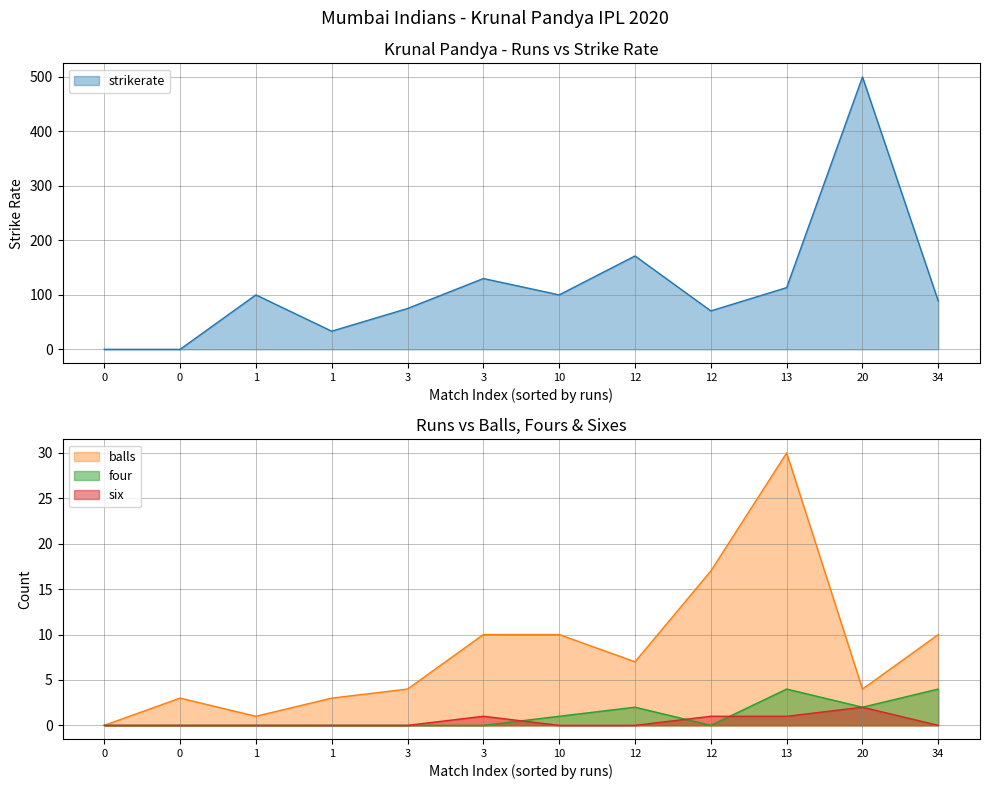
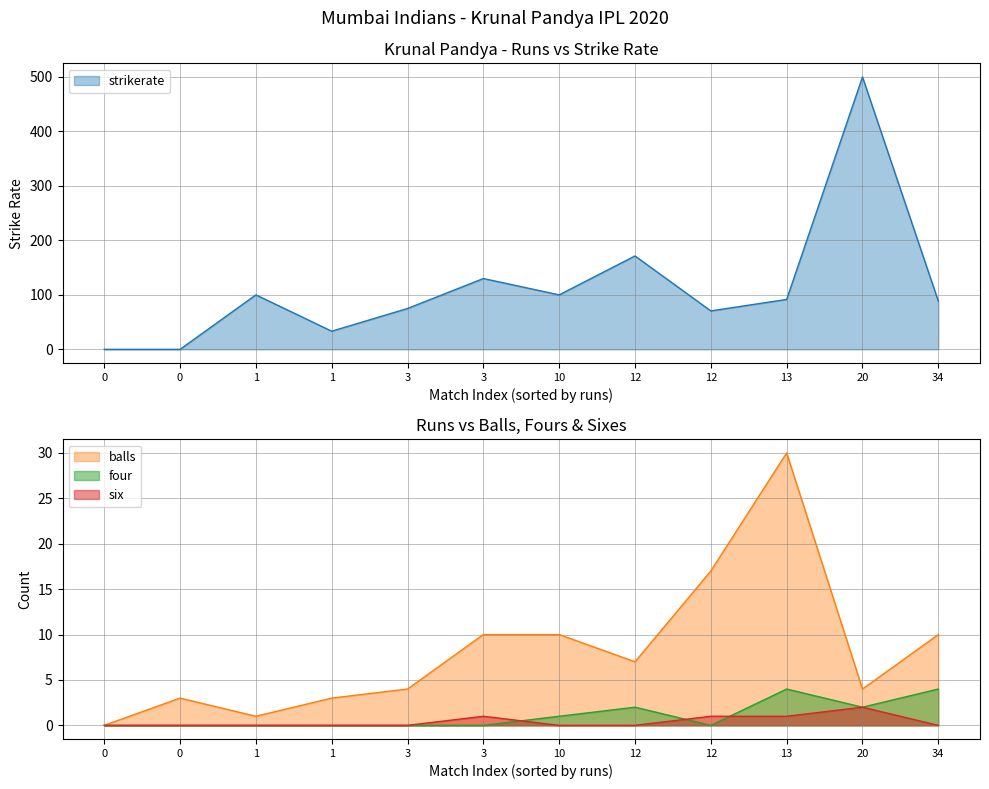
  {
    "Krunal Pandya - Runs vs Strike Rate": {
      "10": 100,
-     "13": 110,
+     "13": 90,
      "20": 500,
      "34": 90
    },
    "Runs vs Balls, Fours & Sixes": {
      "balls": {
        "10": 10,
        "13": 30,
        "20": 4,
        "34": 10
      },
      "four": {
        "10": 1,
        "13": 4,
        "34": 4
      },
      "six": {
        "10": 0,
        "13": 1,
        "34": 0
      }
    }
  }
